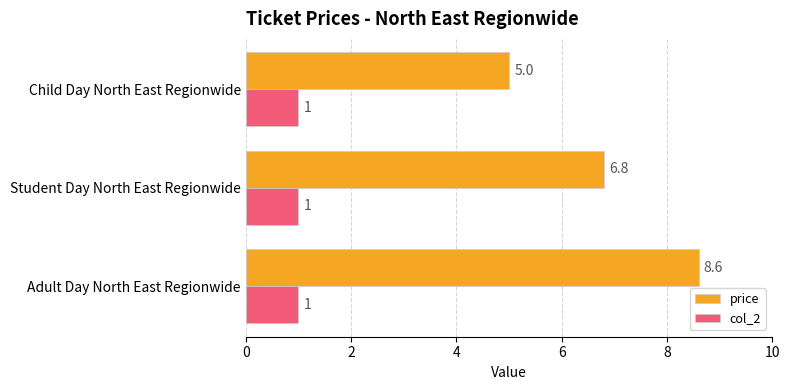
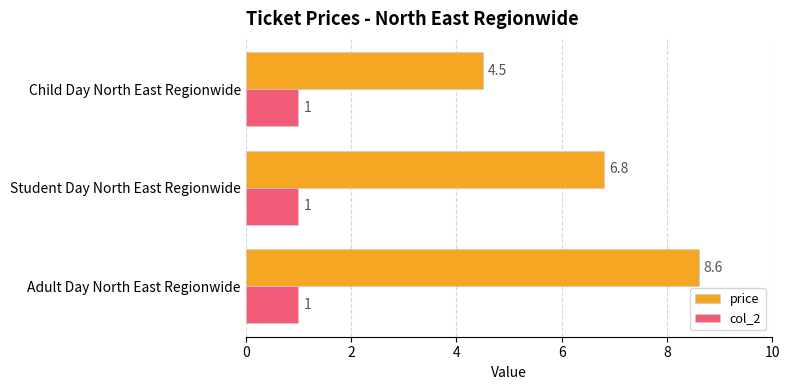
  {
    "price": {
-     "Child Day North East Regionwide": 5.0,
+     "Child Day North East Regionwide": 4.5,
      "Student Day North East Regionwide": 6.8,
      "Adult Day North East Regionwide": 8.6
    },
    "col_2": {
      "Child Day North East Regionwide": 1,
      "Student Day North East Regionwide": 1,
      "Adult Day North East Regionwide": 1
    }
  }
